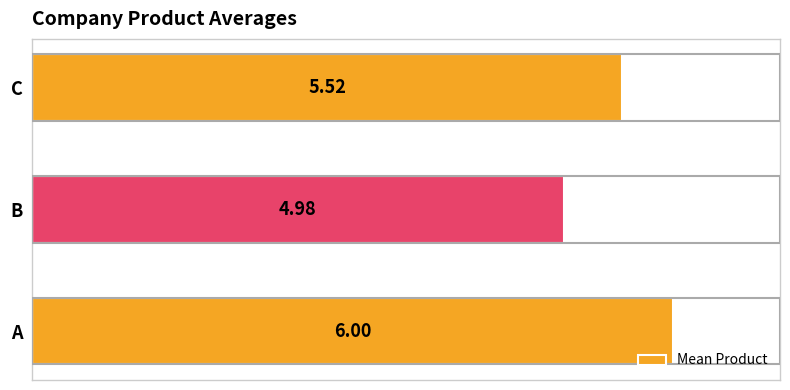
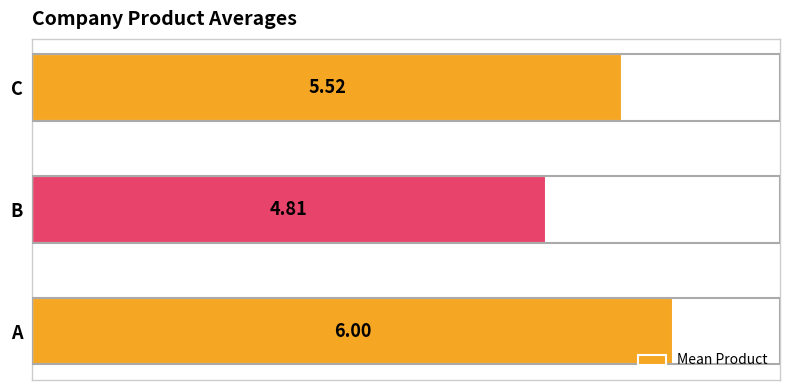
  {
    "C": 5.52,
-   "B": 4.98,
+   "B": 4.81,
    "A": 6.00
  }
